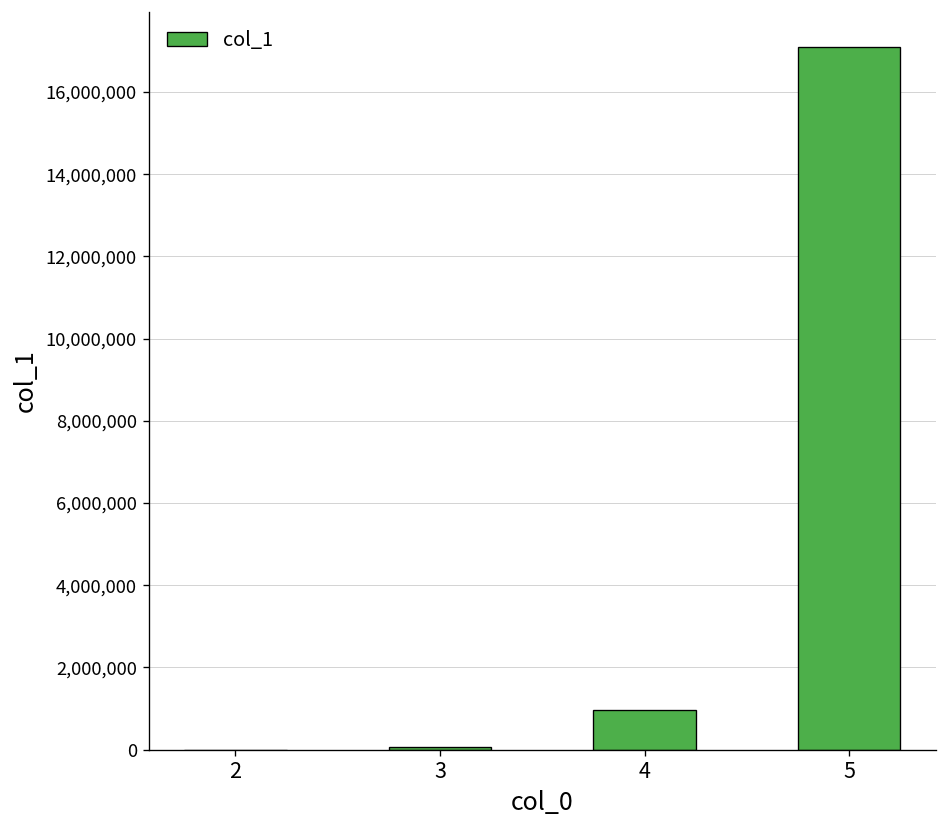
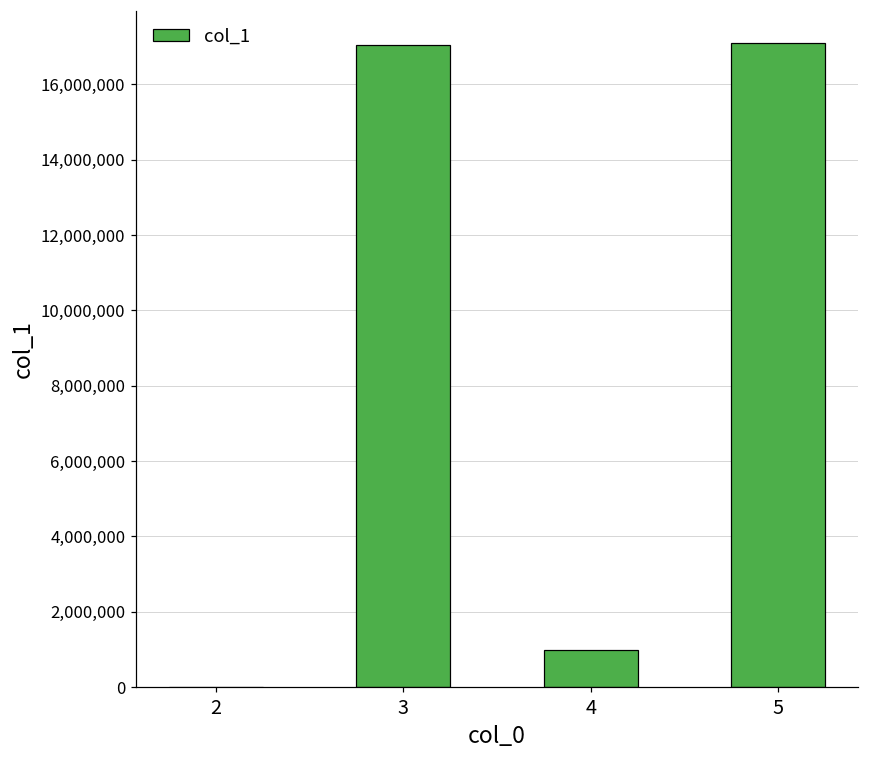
  {
-   "3": "100,000",
+   "3": "17,100,000",
    "4": "1,000,000",
    "5": "17,100,000"
  }
